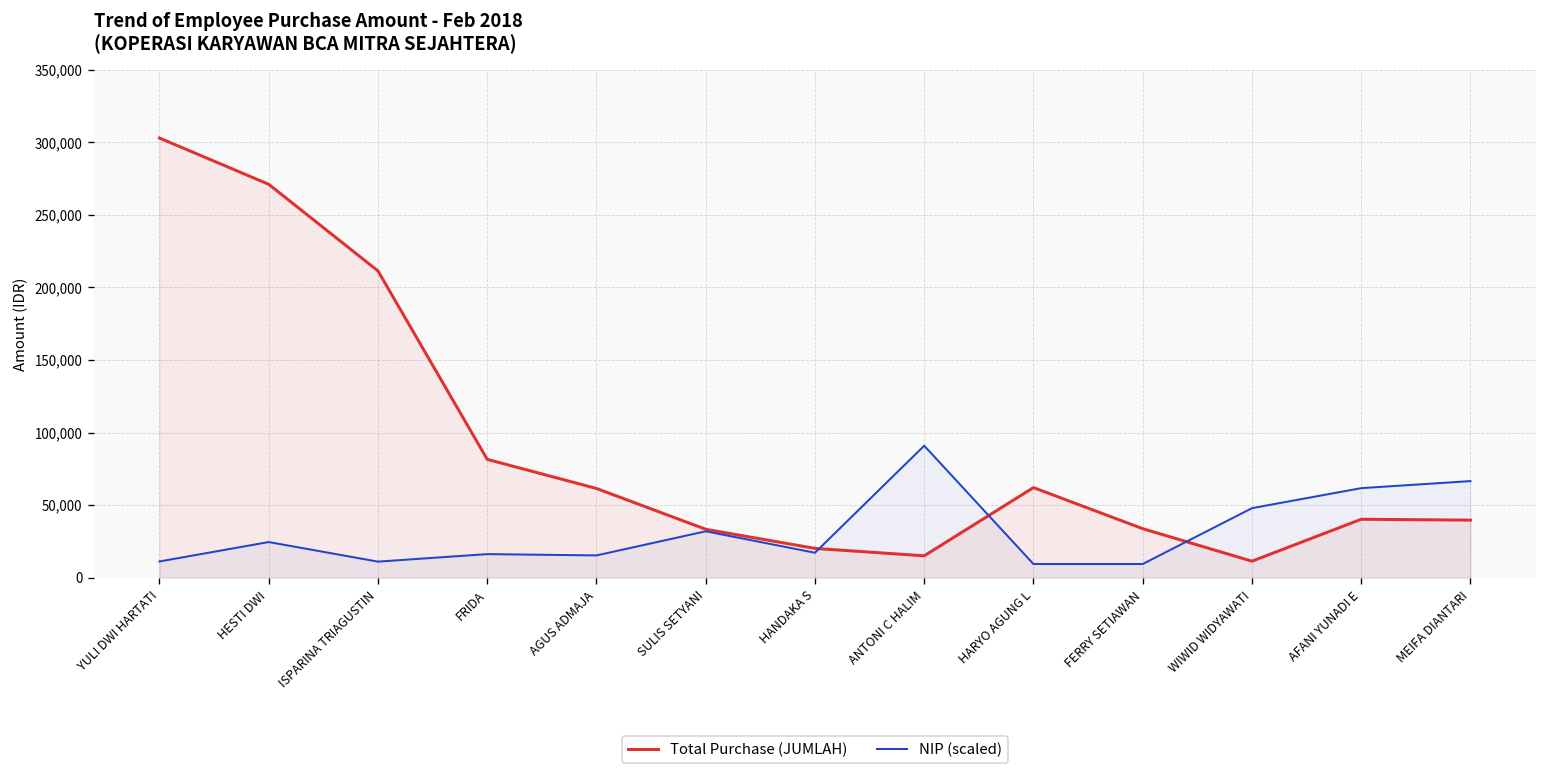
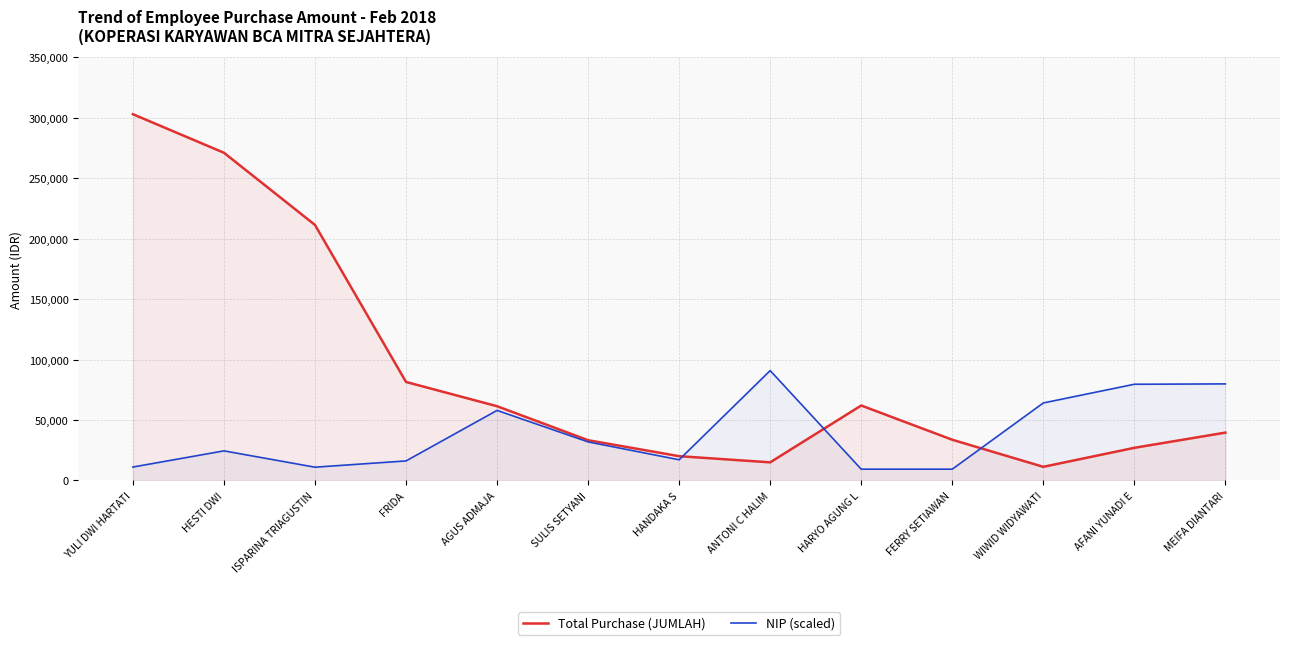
  {
    "Total Purchase (JUMLAH)": {
      "YULI DWI HARTATI": "303,000",
      "HESTI DWI": "271,000",
      "ISPARINA TRIAGUSTIN": "211,000",
      "FRIDA": "82,000",
      "AGUS ADMAJA": "61,000",
      "HANDAKA S": "20,000",
      "ANTONI C HALIM": "15,000",
      "HARYO AGUNG L": "62,000",
      "FERRY SETIAWAN": "34,000",
      "WIWID WIDYAWATI": "11,000",
-     "AFANI YUNADI E": "40,000",
+     "AFANI YUNADI E": "27,000",
      "MEIFA DIANTARI": "40,000"
    },
    "NIP (scaled)": {
      "YULI DWI HARTATI": "11,000",
      "HESTI DWI": "24,000",
      "ISPARINA TRIAGUSTIN": "11,000",
      "FRIDA": "16,000",
-     "AGUS ADMAJA": "15,000",
+     "AGUS ADMAJA": "58,000",
      "HANDAKA S": "17,000",
      "ANTONI C HALIM": "91,000",
      "HARYO AGUNG L": "9,000",
      "FERRY SETIAWAN": "9,000",
-     "WIWID WIDYAWATI": "48,000",
-     "AFANI YUNADI E": "62,000",
-     "MEIFA DIANTARI": "67,000"
+     "WIWID WIDYAWATI": "64,000",
+     "AFANI YUNADI E": "80,000",
+     "MEIFA DIANTARI": "80,000"
    }
  }
